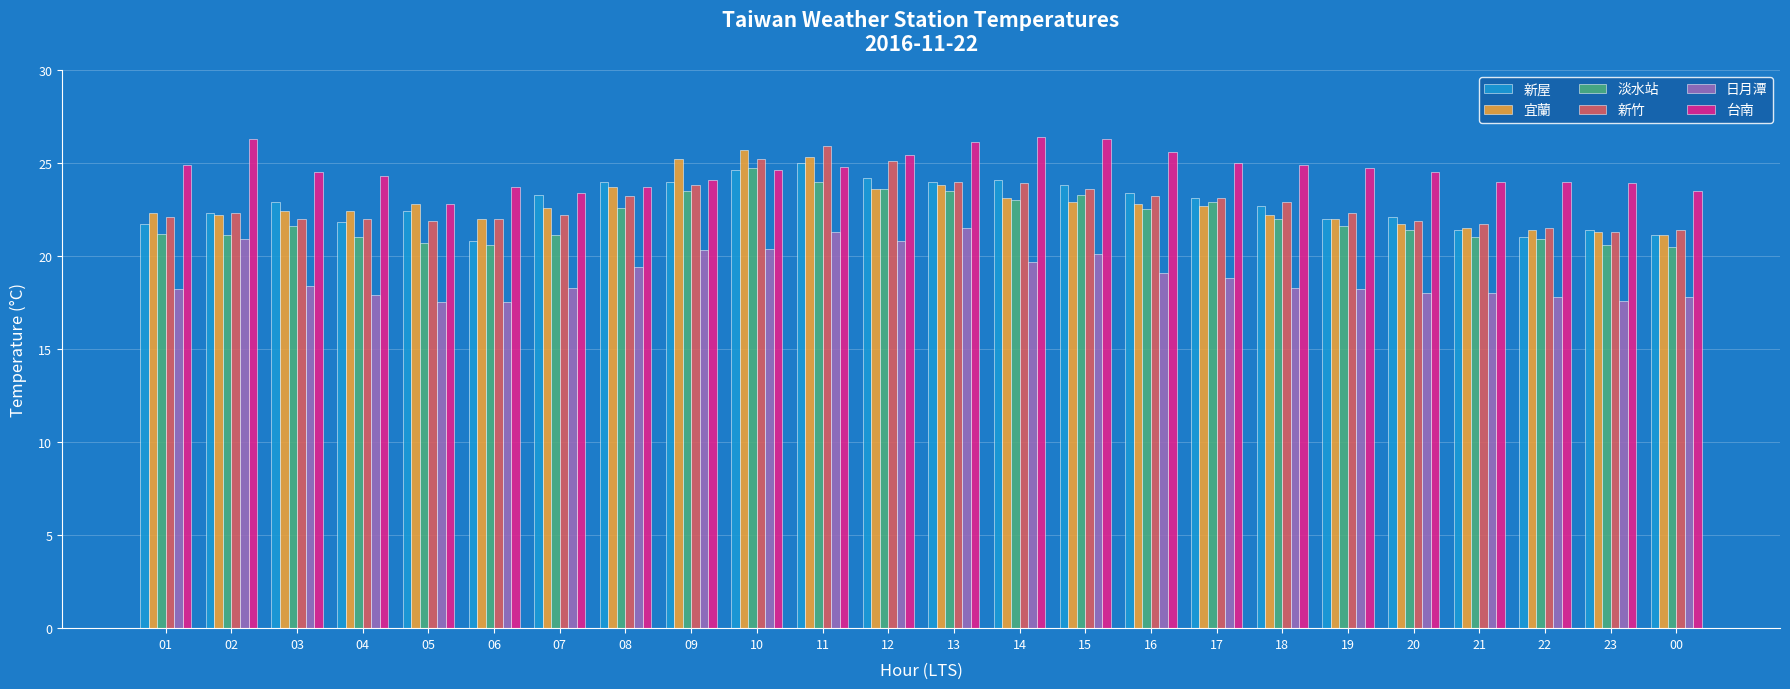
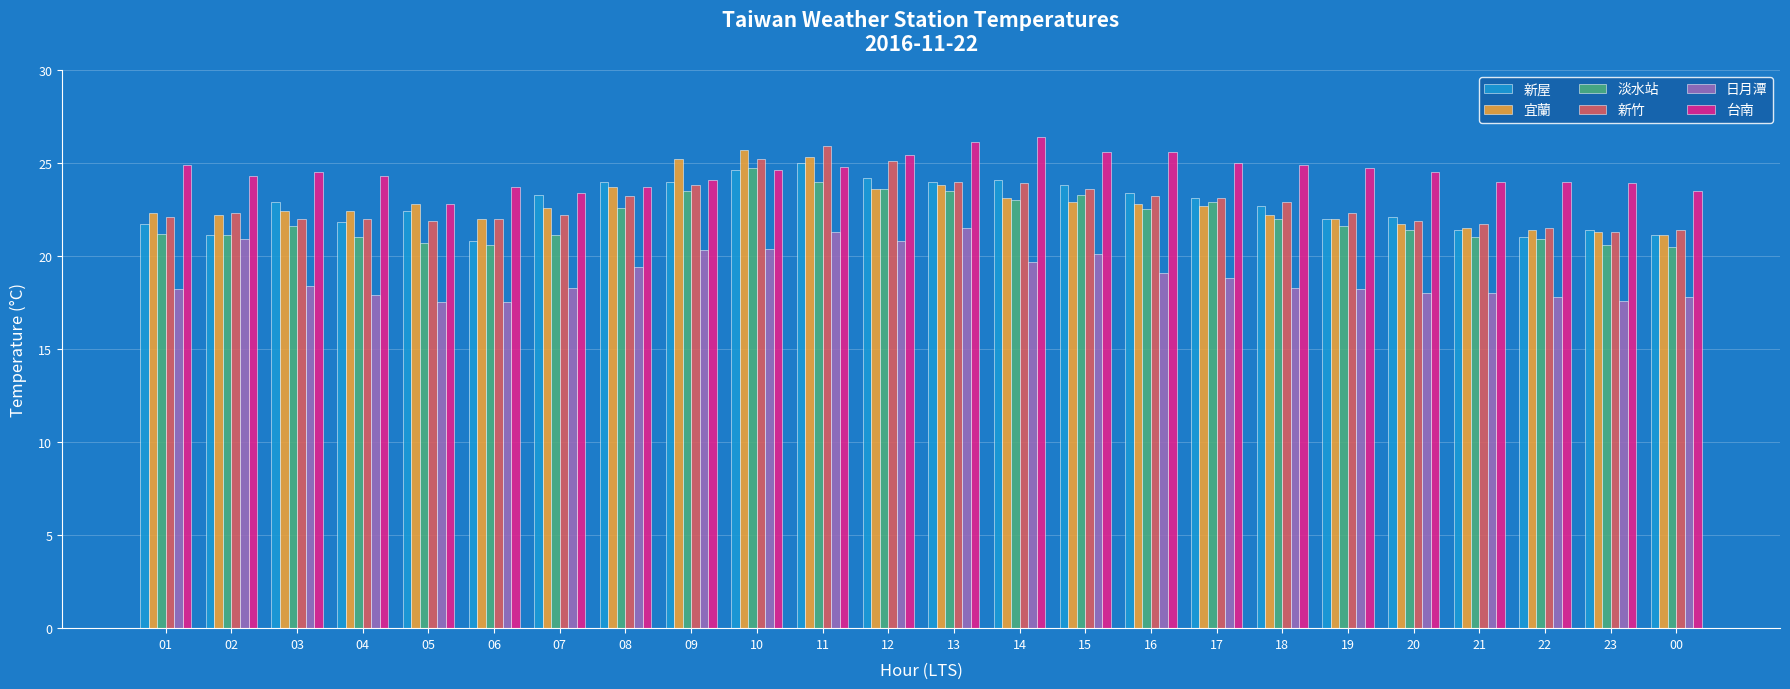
  {
    "新屋": {
      "01": 21.7,
-     "02": 22.3,
+     "02": 21.1,
      "03": 22.9,
      "04": 21.8,
      "05": 22.4,
      "06": 20.8,
      "07": 23.3,
      "08": 24.0,
      "09": 24.0,
      "10": 24.6,
      "11": 25.0,
      "12": 24.2,
      "13": 24.0,
      "14": 24.1,
      "15": 23.8,
      "16": 23.4,
      "17": 23.1,
      "18": 22.7,
      "19": 22.0,
      "20": 22.1,
      "21": 21.4,
      "22": 21.0,
      "23": 21.4,
      "00": 21.1
    },
    "宜蘭": {
      "01": 22.3,
      "02": 22.2,
      "03": 22.4,
      "04": 22.4,
      "05": 22.8,
      "06": 22.0,
      "07": 22.6,
      "08": 23.7,
      "09": 25.2,
      "10": 25.7,
      "11": 25.3,
      "12": 23.6,
      "13": 23.8,
      "14": 23.1,
      "15": 22.9,
      "16": 22.8,
      "17": 22.7,
      "18": 22.2,
      "19": 22.0,
      "20": 21.7,
      "21": 21.5,
      "22": 21.4,
      "23": 21.3,
      "00": 21.1
    },
    "淡水站": {
      "01": 21.2,
      "02": 21.1,
      "03": 21.6,
      "04": 21.0,
      "05": 20.7,
      "06": 20.6,
      "07": 21.1,
      "08": 22.6,
      "09": 23.5,
      "10": 24.7,
      "11": 24.0,
      "12": 23.6,
      "13": 23.5,
      "14": 23.0,
      "15": 23.3,
      "16": 22.5,
      "17": 22.9,
      "18": 22.0,
      "19": 21.6,
      "20": 21.4,
      "21": 21.0,
      "22": 20.9,
      "23": 20.6,
      "00": 20.5
    },
    "新竹": {
      "01": 22.1,
      "02": 22.3,
      "03": 22.0,
      "04": 22.0,
      "05": 21.9,
      "06": 22.0,
      "07": 22.2,
      "08": 23.2,
      "09": 23.8,
      "10": 25.2,
      "11": 25.9,
      "12": 25.1,
      "13": 24.0,
      "14": 23.9,
      "15": 23.6,
      "16": 23.2,
      "17": 23.1,
      "18": 22.9,
      "19": 22.3,
      "20": 21.9,
      "21": 21.7,
      "22": 21.5,
      "23": 21.3,
      "00": 21.4
    },
    "日月潭": {
      "01": 18.2,
      "02": 20.9,
      "03": 18.4,
      "04": 17.9,
      "05": 17.5,
      "06": 17.5,
      "07": 18.3,
      "08": 19.4,
      "09": 20.3,
      "10": 20.4,
      "11": 21.3,
      "12": 20.8,
      "13": 21.5,
      "14": 19.7,
      "15": 20.1,
      "16": 19.1,
      "17": 18.8,
      "18": 18.3,
      "19": 18.2,
      "20": 18.0,
      "21": 18.0,
      "22": 17.8,
      "23": 17.6,
      "00": 17.8
    },
    "台南": {
      "01": 24.9,
-     "02": 26.3,
+     "02": 24.3,
      "03": 24.5,
      "04": 24.3,
      "05": 22.8,
      "06": 23.7,
      "07": 23.4,
      "08": 23.7,
      "09": 24.1,
      "10": 24.6,
      "11": 24.8,
      "12": 25.4,
      "13": 26.1,
      "14": 26.4,
-     "15": 26.3,
+     "15": 25.6,
      "16": 25.6,
      "17": 25.0,
      "18": 24.9,
      "19": 24.7,
      "20": 24.5,
      "21": 24.0,
      "22": 24.0,
      "23": 23.9,
      "00": 23.5
    }
  }
